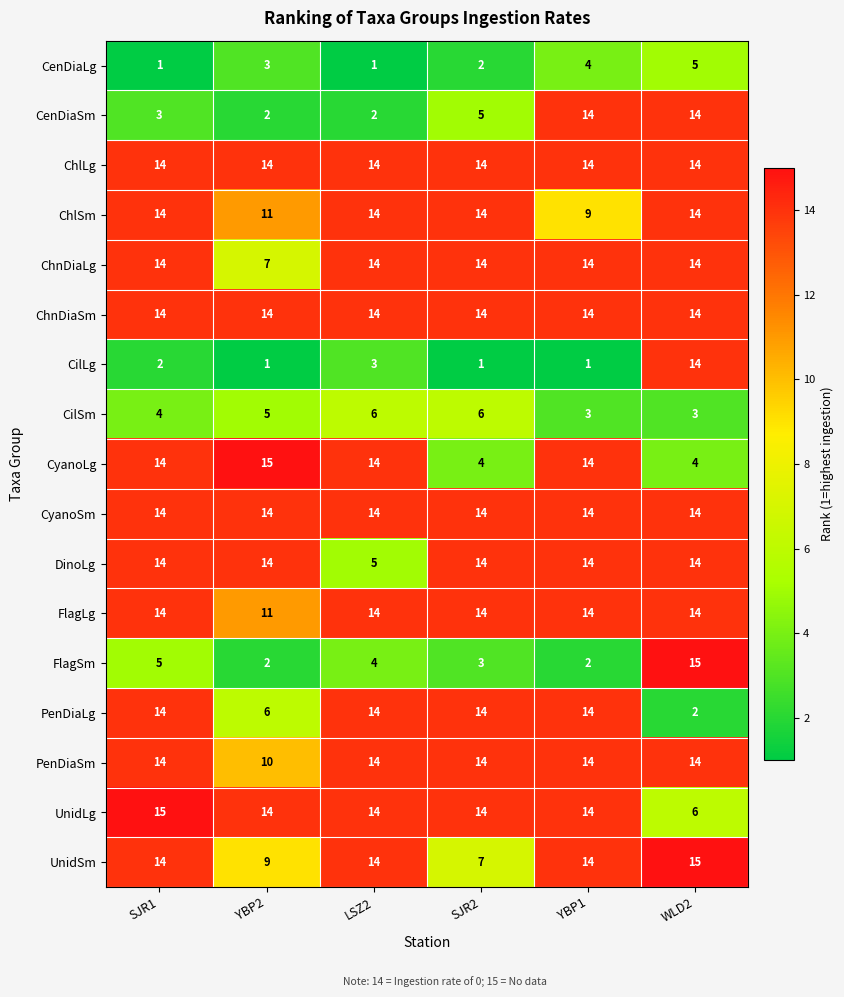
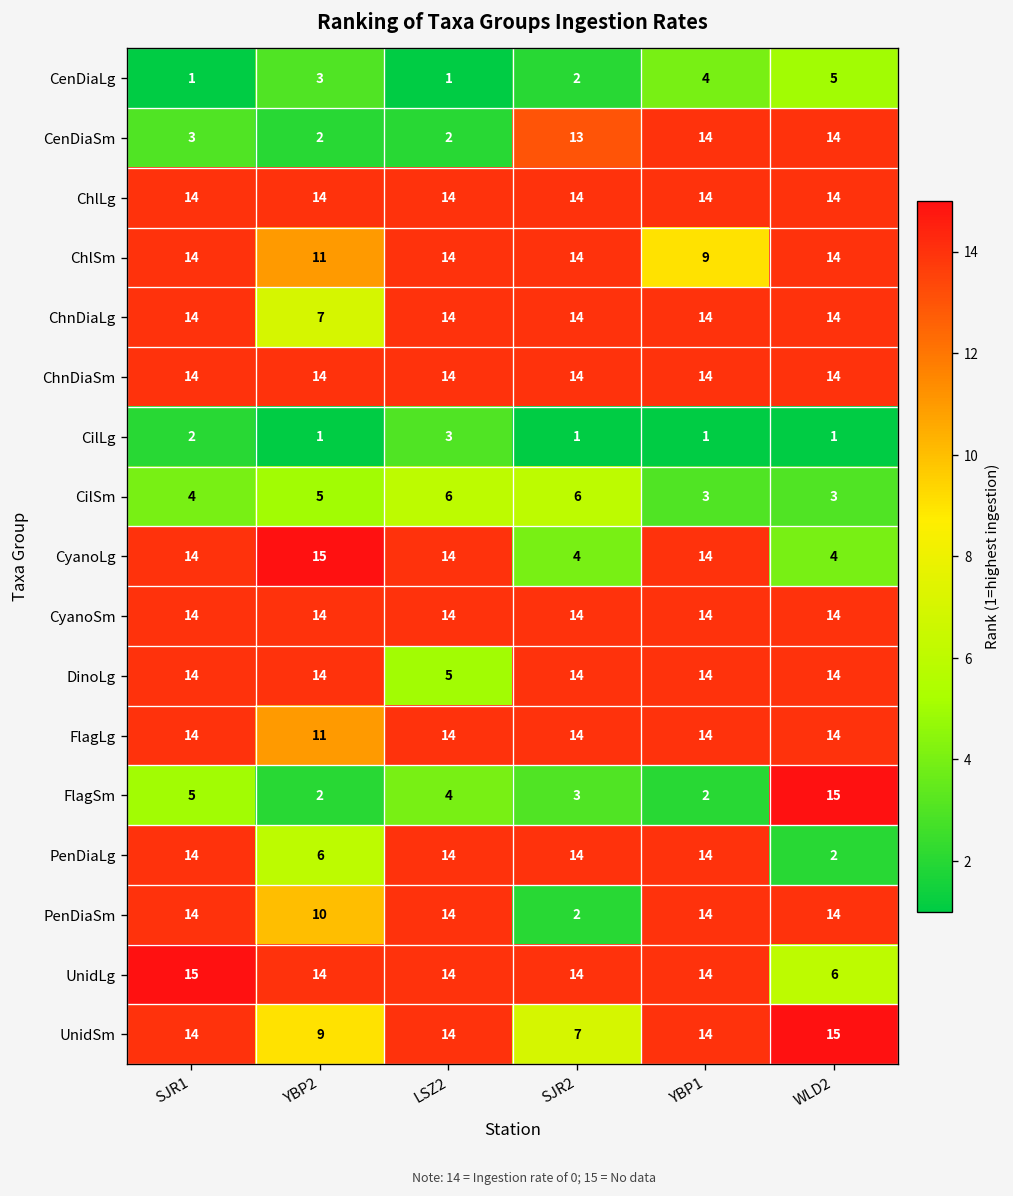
  {
    "CenDiaLg": {
      "SJR1": 1,
      "YBP2": 3,
      "LSZ2": 1,
      "SJR2": 2,
      "YBP1": 4,
      "WLD2": 5
    },
    "CenDiaSm": {
      "SJR1": 3,
      "YBP2": 2,
      "LSZ2": 2,
-     "SJR2": 5,
+     "SJR2": 13,
      "YBP1": 14,
      "WLD2": 14
    },
    "ChlLg": {
      "SJR1": 14,
      "YBP2": 14,
      "LSZ2": 14,
      "SJR2": 14,
      "YBP1": 14,
      "WLD2": 14
    },
    "ChlSm": {
      "SJR1": 14,
      "YBP2": 11,
      "LSZ2": 14,
      "SJR2": 14,
      "YBP1": 9,
      "WLD2": 14
    },
    "ChnDiaLg": {
      "SJR1": 14,
      "YBP2": 7,
      "LSZ2": 14,
      "SJR2": 14,
      "YBP1": 14,
      "WLD2": 14
    },
    "ChnDiaSm": {
      "SJR1": 14,
      "YBP2": 14,
      "LSZ2": 14,
      "SJR2": 14,
      "YBP1": 14,
      "WLD2": 14
    },
    "CilLg": {
      "SJR1": 2,
      "YBP2": 1,
      "LSZ2": 3,
      "SJR2": 1,
      "YBP1": 1,
-     "WLD2": 14
+     "WLD2": 1
    },
    "CilSm": {
      "SJR1": 4,
      "YBP2": 5,
      "LSZ2": 6,
      "SJR2": 6,
      "YBP1": 3,
      "WLD2": 3
    },
    "CyanoLg": {
      "SJR1": 14,
      "YBP2": 15,
      "LSZ2": 14,
      "SJR2": 4,
      "YBP1": 14,
      "WLD2": 4
    },
    "CyanoSm": {
      "SJR1": 14,
      "YBP2": 14,
      "LSZ2": 14,
      "SJR2": 14,
      "YBP1": 14,
      "WLD2": 14
    },
    "DinoLg": {
      "SJR1": 14,
      "YBP2": 14,
      "LSZ2": 5,
      "SJR2": 14,
      "YBP1": 14,
      "WLD2": 14
    },
    "FlagLg": {
      "SJR1": 14,
      "YBP2": 11,
      "LSZ2": 14,
      "SJR2": 14,
      "YBP1": 14,
      "WLD2": 14
    },
    "FlagSm": {
      "SJR1": 5,
      "YBP2": 2,
      "LSZ2": 4,
      "SJR2": 3,
      "YBP1": 2,
      "WLD2": 15
    },
    "PenDiaLg": {
      "SJR1": 14,
      "YBP2": 6,
      "LSZ2": 14,
      "SJR2": 14,
      "YBP1": 14,
      "WLD2": 2
    },
    "PenDiaSm": {
      "SJR1": 14,
      "YBP2": 10,
      "LSZ2": 14,
-     "SJR2": 14,
+     "SJR2": 2,
      "YBP1": 14,
      "WLD2": 14
    },
    "UnidLg": {
      "SJR1": 15,
      "YBP2": 14,
      "LSZ2": 14,
      "SJR2": 14,
      "YBP1": 14,
      "WLD2": 6
    },
    "UnidSm": {
      "SJR1": 14,
      "YBP2": 9,
      "LSZ2": 14,
      "SJR2": 7,
      "YBP1": 14,
      "WLD2": 15
    }
  }
